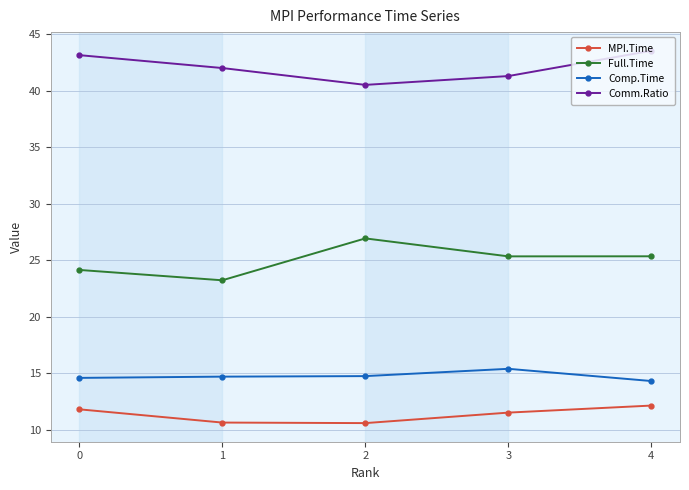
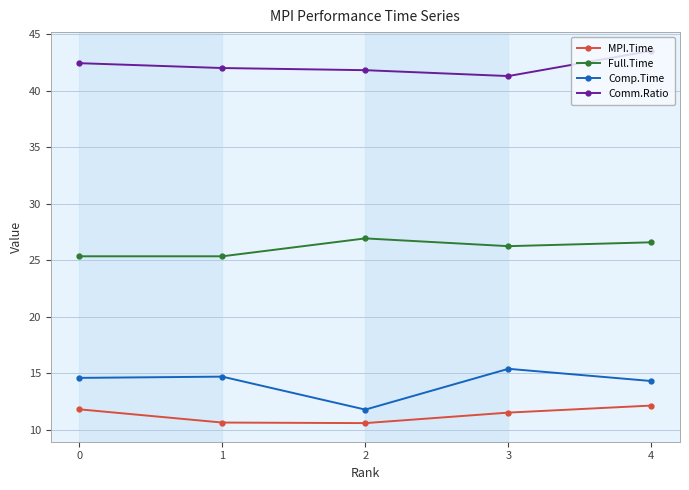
  {
    "MPI.Time": {
      "0": 11.8,
      "1": 10.6,
      "2": 10.6,
      "3": 11.5,
      "4": 12.1
    },
    "Full.Time": {
-     "0": 24.1,
-     "1": 23.2,
+     "0": 25.3,
+     "1": 25.3,
      "2": 26.9,
-     "3": 25.3,
-     "4": 25.3
+     "3": 26.2,
+     "4": 26.6
    },
    "Comp.Time": {
      "0": 14.6,
      "1": 14.7,
-     "2": 14.7,
+     "2": 11.8,
      "3": 15.4,
      "4": 14.3
    },
    "Comm.Ratio": {
-     "0": 43.1,
+     "0": 42.4,
      "1": 42.0,
-     "2": 40.5,
+     "2": 41.8,
      "3": 41.3
    }
  }
